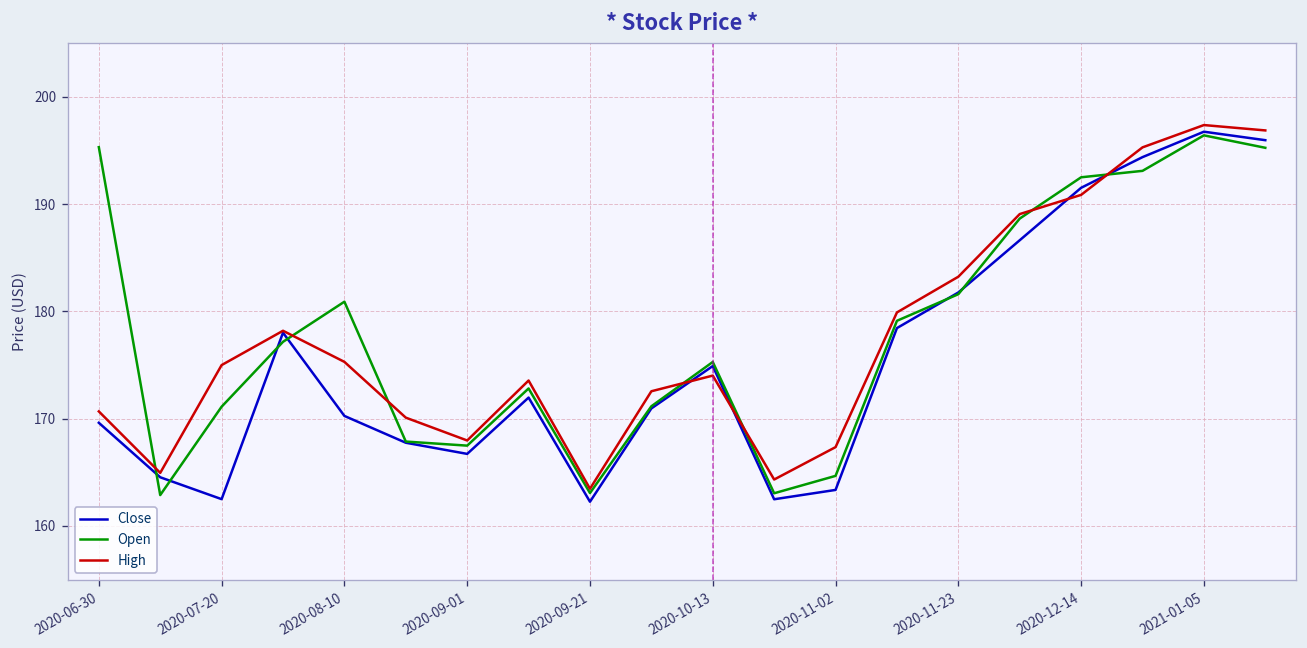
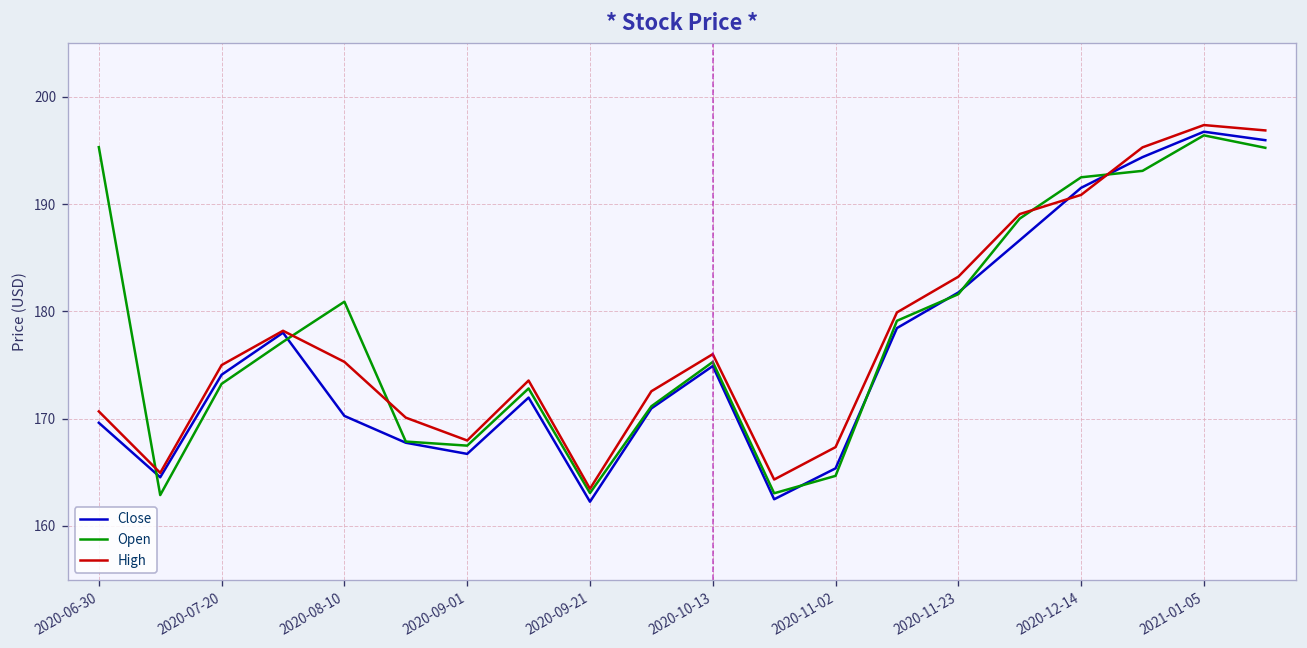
  {
    "Close": {
      "2020-06-30": 170,
-     "2020-07-20": 163,
+     "2020-07-20": 174,
      "2020-08-10": 170,
      "2020-09-01": 167,
      "2020-09-21": 162,
      "2020-10-13": 175,
-     "2020-11-02": 163,
+     "2020-11-02": 165,
      "2020-12-14": 192,
      "2021-01-05": 197
    },
    "Open": {
      "2020-06-30": 195,
-     "2020-07-20": 171,
+     "2020-07-20": 173,
      "2020-08-10": 181,
      "2020-09-01": 167,
      "2020-09-21": 163,
      "2020-10-13": 175,
      "2020-11-02": 165,
      "2020-12-14": 193,
      "2021-01-05": 196
    },
    "High": {
      "2020-06-30": 171,
      "2020-07-20": 175,
      "2020-08-10": 175,
      "2020-09-01": 168,
      "2020-09-21": 163,
-     "2020-10-13": 174,
+     "2020-10-13": 176,
      "2020-11-02": 167,
      "2020-11-23": 183,
      "2020-12-14": 191,
      "2021-01-05": 197
    }
  }
